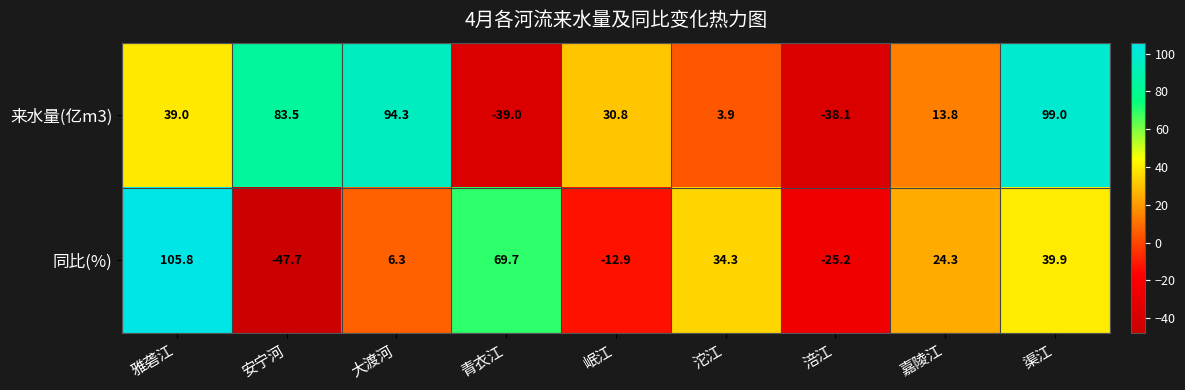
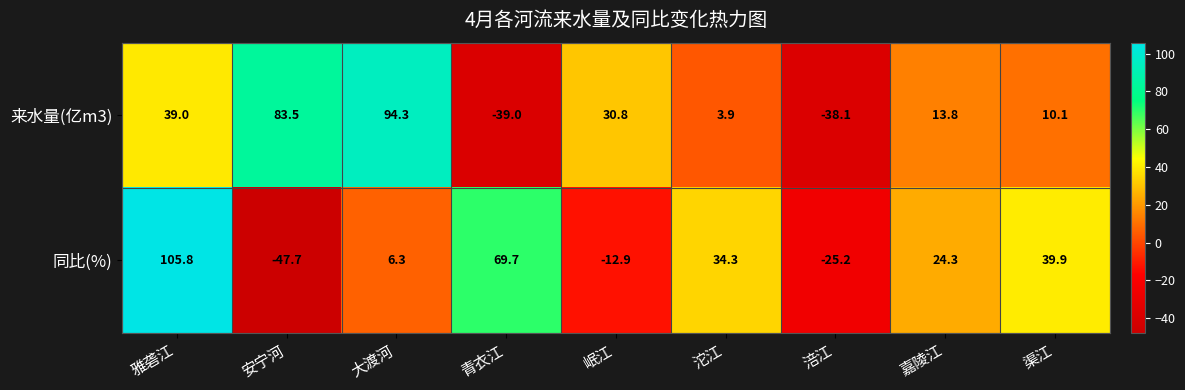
  {
    "来水量(亿m3)": {
      "雅砻江": 39.0,
      "安宁河": 83.5,
      "大渡河": 94.3,
      "青衣江": -39.0,
      "岷江": 30.8,
      "沱江": 3.9,
      "涪江": -38.1,
      "嘉陵江": 13.8,
-     "渠江": 99.0
+     "渠江": 10.1
    },
    "同比(%)": {
      "雅砻江": 105.8,
      "安宁河": -47.7,
      "大渡河": 6.3,
      "青衣江": 69.7,
      "岷江": -12.9,
      "沱江": 34.3,
      "涪江": -25.2,
      "嘉陵江": 24.3,
      "渠江": 39.9
    }
  }
